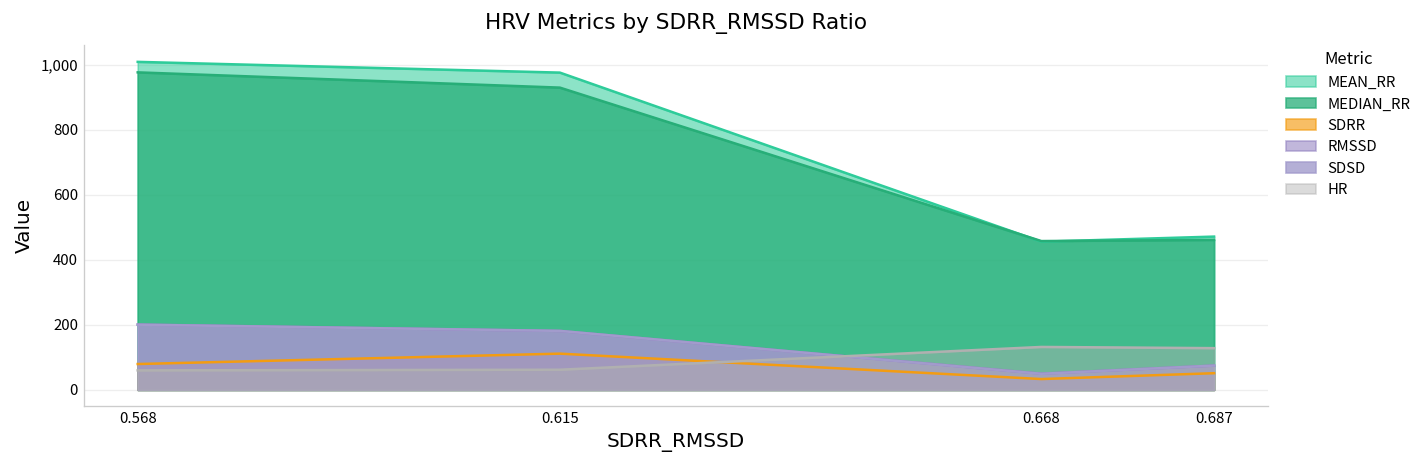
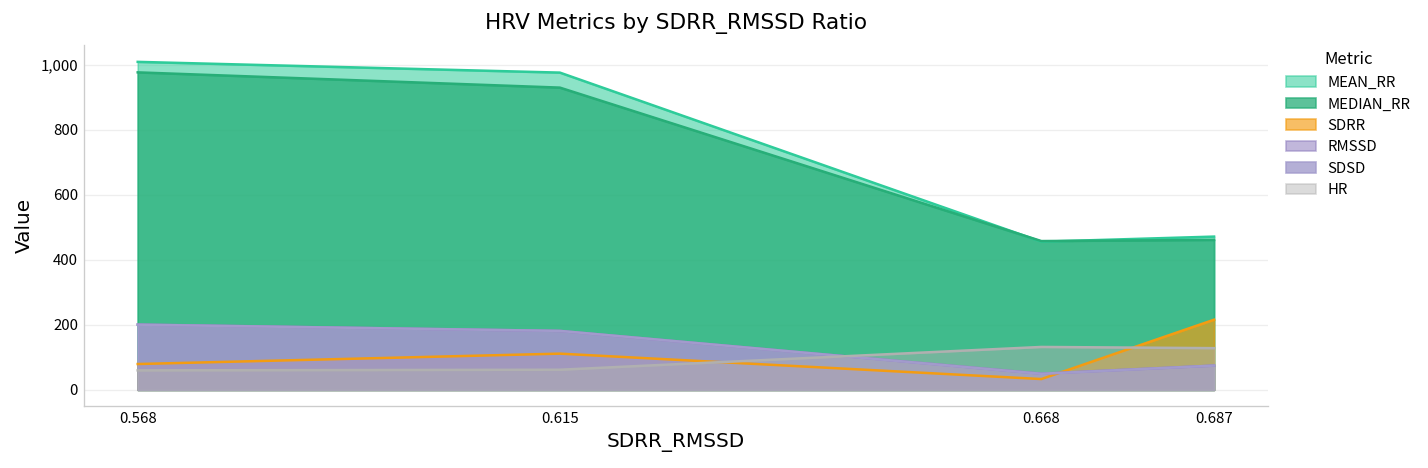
  {
    "SDRR": {
      "0.568": 80,
      "0.615": 110,
      "0.668": 30,
-     "0.687": 50
+     "0.687": 220
    }
  }
